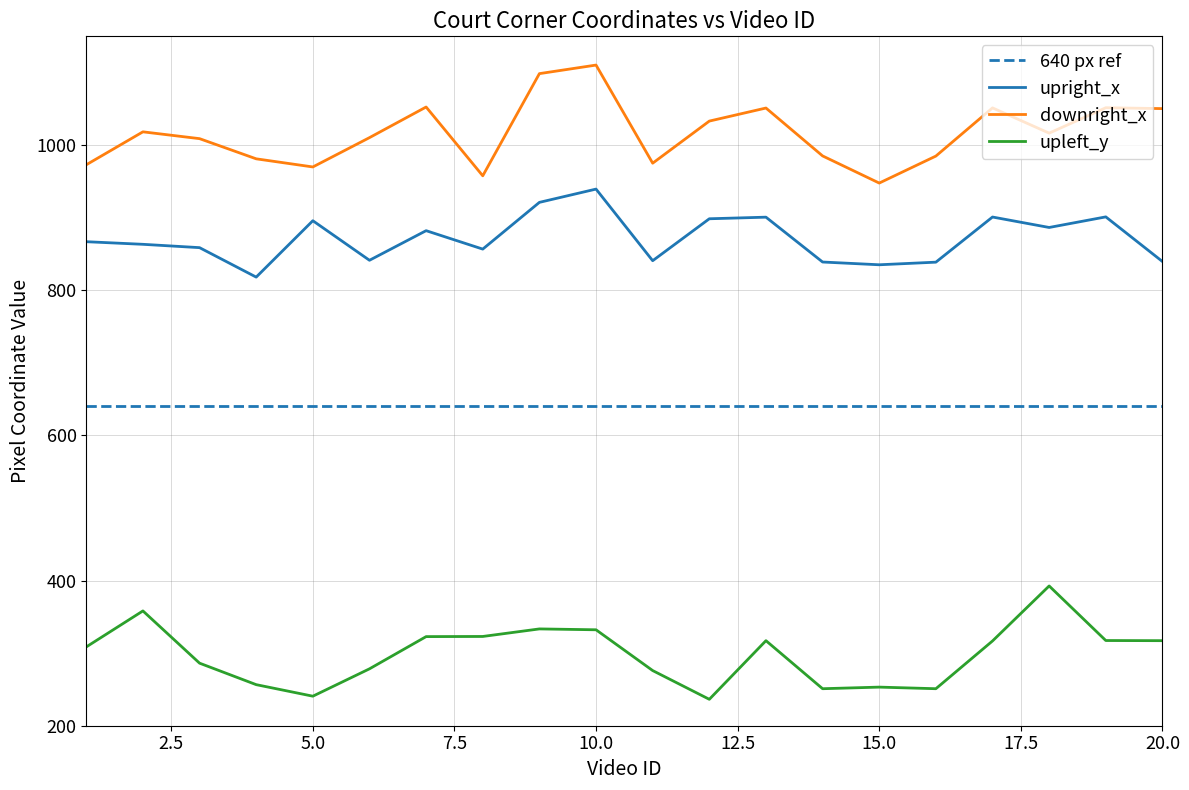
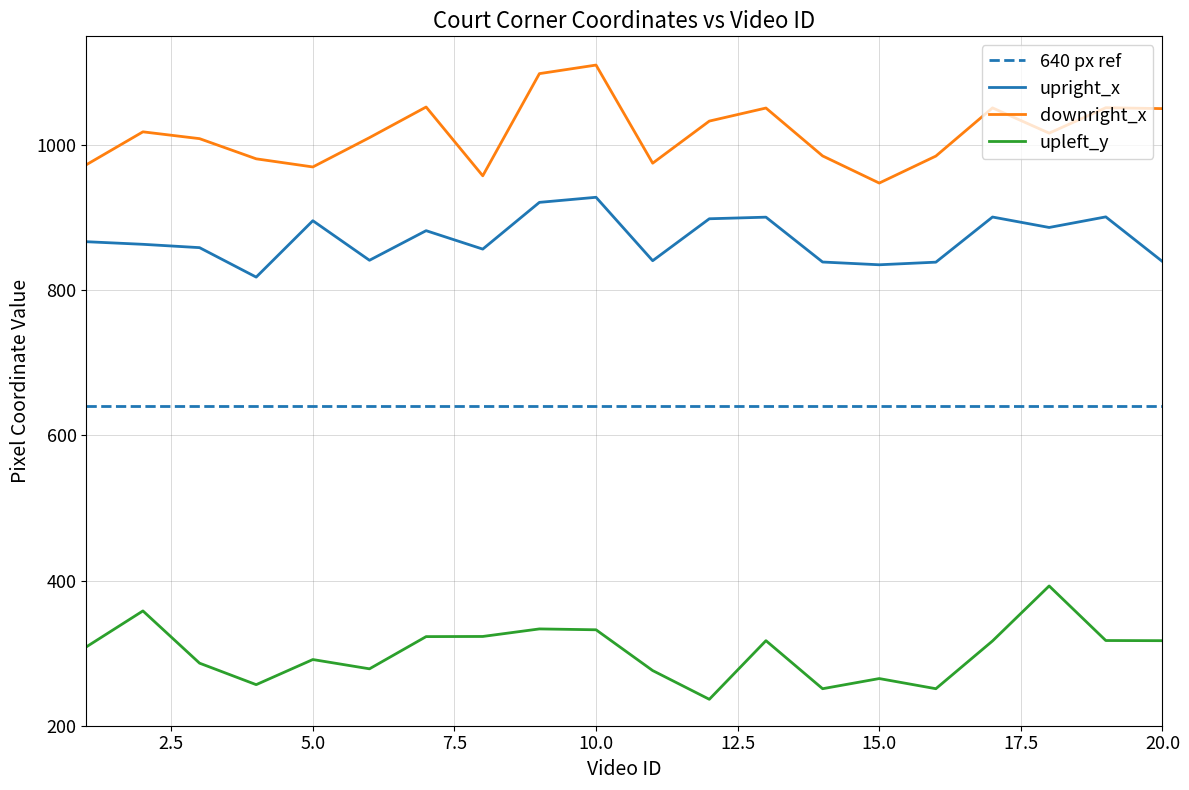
  {
    "upright_x": {
      "5.0": 900,
-     "10.0": 940,
+     "10.0": 930,
      "15.0": 840,
      "20.0": 840
    },
    "downright_x": {
      "5.0": 970,
      "10.0": 1110,
      "15.0": 950,
      "20.0": 1050
    },
    "upleft_y": {
-     "5.0": 240,
+     "5.0": 290,
      "10.0": 330,
-     "15.0": 250,
+     "15.0": 270,
      "20.0": 320
    }
  }
